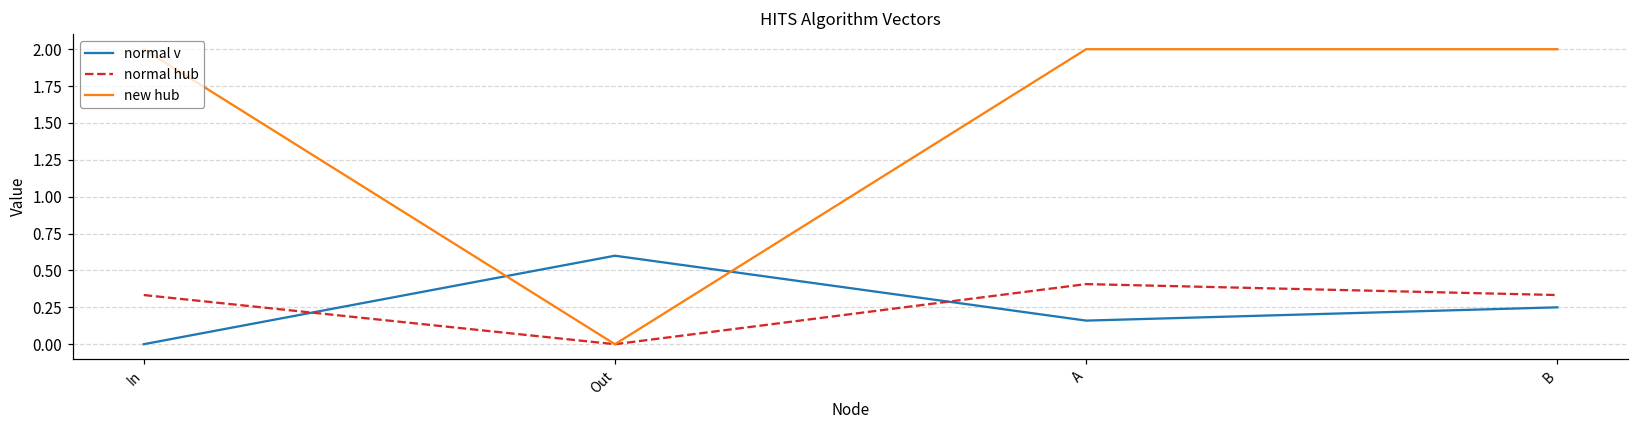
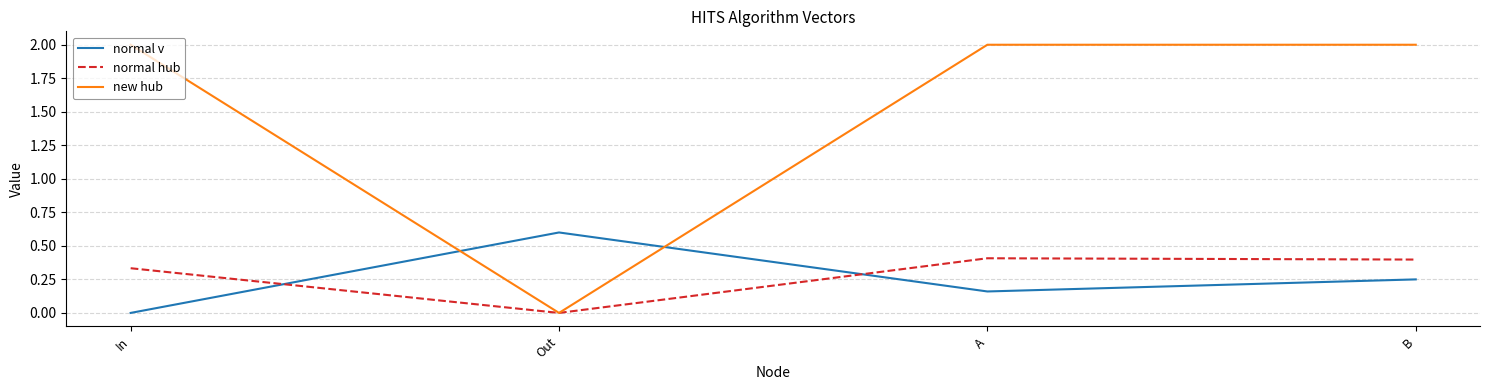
  {
    "normal v": {
      "In": 0.00,
      "Out": 0.60,
      "A": 0.16,
      "B": 0.25
    },
    "normal hub": {
      "In": 0.33,
      "A": 0.41,
-     "B": 0.33
+     "B": 0.40
    },
    "new hub": {
      "A": 2.00,
      "B": 2.00
    }
  }
